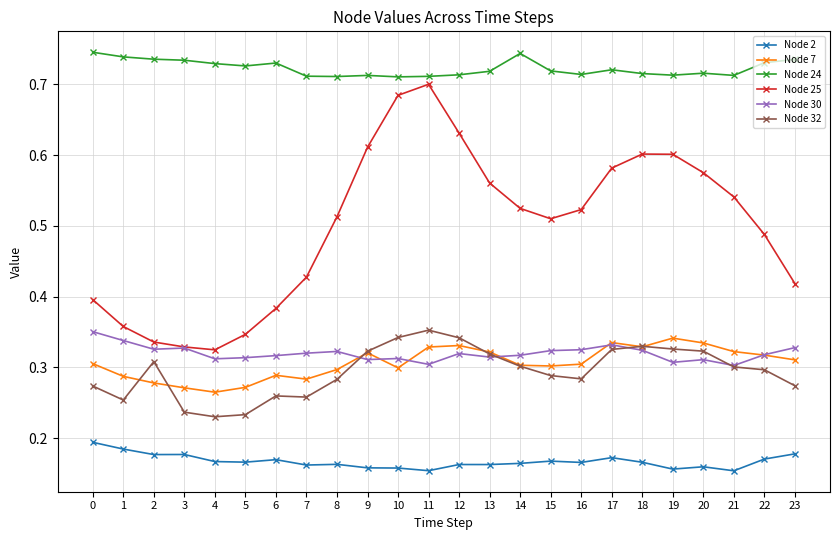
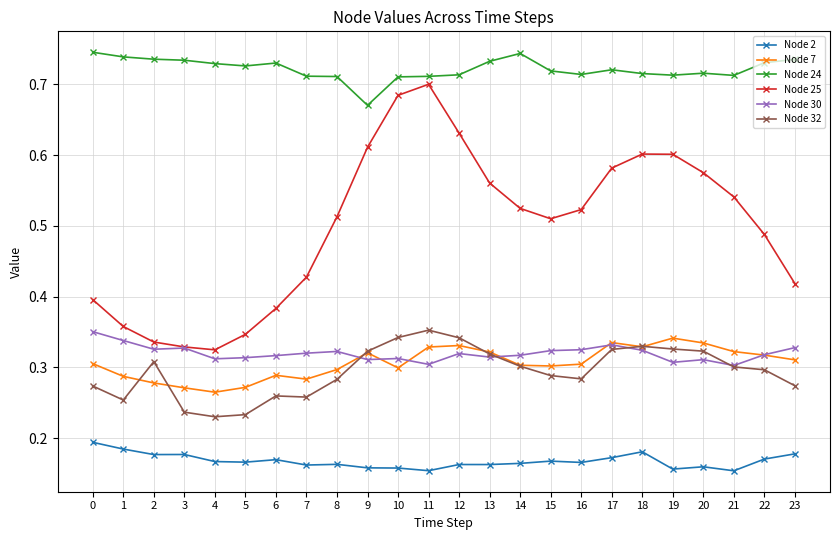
  {
    "Node 2": {
      "0": 0.19,
      "1": 0.18,
      "2": 0.18,
      "3": 0.18,
      "4": 0.17,
      "5": 0.17,
      "6": 0.17,
      "7": 0.16,
      "8": 0.16,
      "9": 0.16,
      "10": 0.16,
      "11": 0.15,
      "12": 0.16,
      "13": 0.16,
      "14": 0.16,
      "15": 0.17,
      "16": 0.17,
      "17": 0.17,
-     "18": 0.17,
+     "18": 0.18,
      "19": 0.16,
      "20": 0.16,
      "21": 0.15,
      "22": 0.17,
      "23": 0.18
    },
    "Node 7": {
      "0": 0.31,
      "1": 0.29,
      "2": 0.28,
      "3": 0.27,
      "4": 0.26,
      "5": 0.27,
      "6": 0.29,
      "7": 0.28,
      "8": 0.30,
      "10": 0.30,
      "11": 0.33,
      "12": 0.33,
      "15": 0.30,
      "16": 0.30,
      "19": 0.34,
      "20": 0.33,
      "21": 0.32,
      "23": 0.31
    },
    "Node 24": {
      "0": 0.75,
      "1": 0.74,
      "2": 0.74,
      "3": 0.73,
      "4": 0.73,
      "5": 0.73,
      "6": 0.73,
      "7": 0.71,
      "8": 0.71,
-     "9": 0.71,
+     "9": 0.67,
      "10": 0.71,
      "11": 0.71,
      "12": 0.71,
-     "13": 0.72,
+     "13": 0.73,
      "14": 0.74,
      "15": 0.72,
      "16": 0.71,
      "17": 0.72,
      "18": 0.72,
      "19": 0.71,
      "20": 0.72,
      "21": 0.71
    },
    "Node 25": {
      "0": 0.40,
      "1": 0.36,
      "2": 0.34,
      "4": 0.32,
      "5": 0.35,
      "6": 0.38,
      "7": 0.43,
      "8": 0.51,
      "9": 0.61,
      "10": 0.68,
      "11": 0.70,
      "12": 0.63,
      "13": 0.56,
      "14": 0.52,
      "15": 0.51,
      "16": 0.52,
      "17": 0.58,
      "18": 0.60,
      "19": 0.60,
      "20": 0.58,
      "21": 0.54,
      "22": 0.49,
      "23": 0.42
    },
    "Node 30": {
      "0": 0.35,
      "1": 0.34,
      "2": 0.33,
      "4": 0.31,
      "5": 0.31,
      "6": 0.32,
      "7": 0.32,
      "8": 0.32,
      "9": 0.31,
      "10": 0.31,
      "11": 0.30,
      "12": 0.32,
      "13": 0.31,
      "14": 0.32,
      "15": 0.32,
      "16": 0.32,
      "18": 0.32,
      "19": 0.31,
      "20": 0.31,
      "23": 0.33
    },
    "Node 32": {
      "0": 0.27,
      "1": 0.25,
      "2": 0.31,
      "3": 0.24,
      "4": 0.23,
      "5": 0.23,
      "6": 0.26,
      "7": 0.26,
      "8": 0.28,
      "10": 0.34,
      "11": 0.35,
      "12": 0.34,
      "15": 0.29,
      "16": 0.28,
      "17": 0.33,
      "19": 0.33,
      "20": 0.32,
      "22": 0.30,
      "23": 0.27
    }
  }
